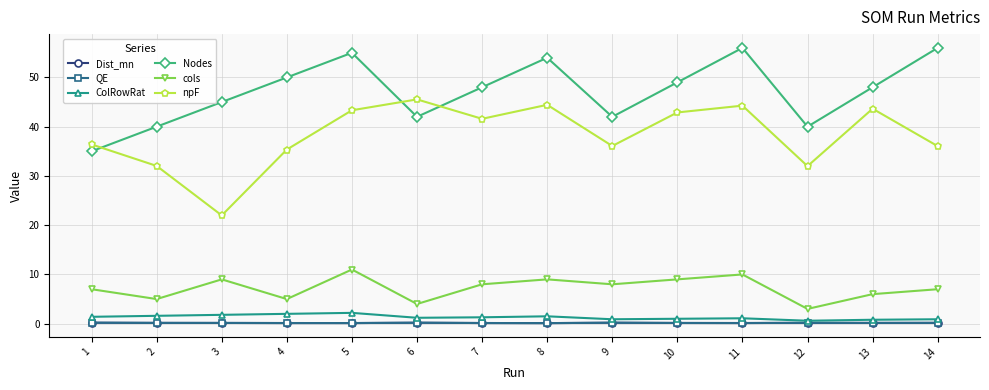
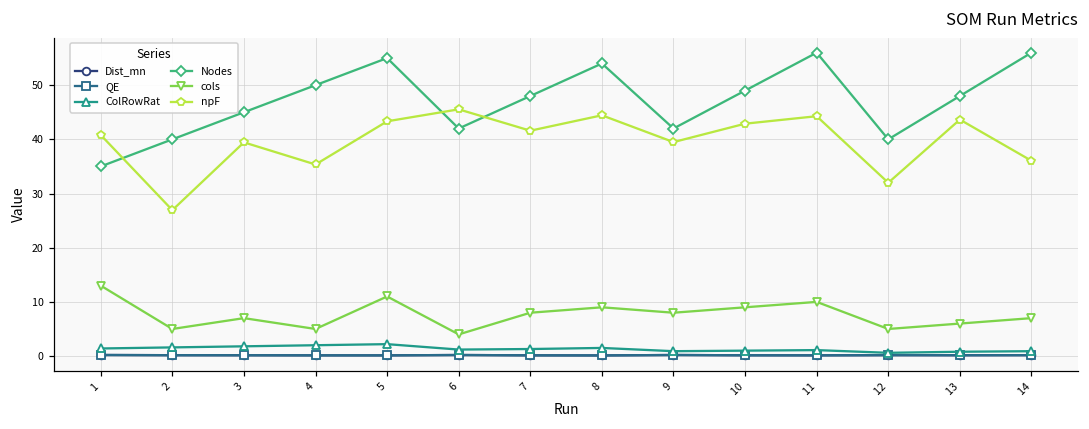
  {
    "cols": {
-     "1": 7,
+     "1": 13,
      "2": 5,
-     "3": 9,
+     "3": 7,
      "4": 5,
      "5": 11,
      "6": 4,
      "7": 8,
      "8": 9,
      "9": 8,
      "10": 9,
      "11": 10,
-     "12": 3,
+     "12": 5,
      "13": 6,
      "14": 7
    },
    "npF": {
-     "1": 36,
-     "2": 32,
-     "3": 22,
+     "1": 41,
+     "2": 27,
+     "3": 39,
      "4": 35,
      "5": 43,
      "6": 46,
      "7": 42,
      "8": 44,
-     "9": 36,
+     "9": 39,
      "10": 43,
      "11": 44,
      "12": 32,
      "13": 44,
      "14": 36
    }
  }
